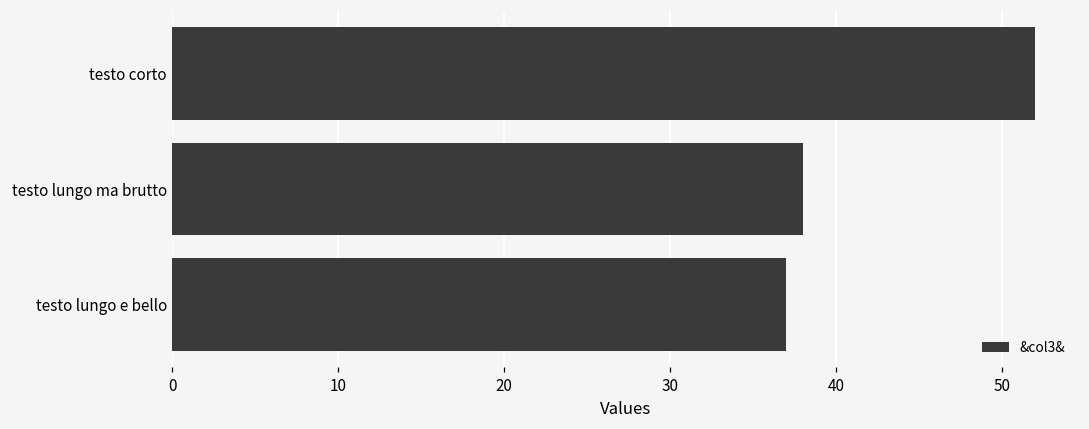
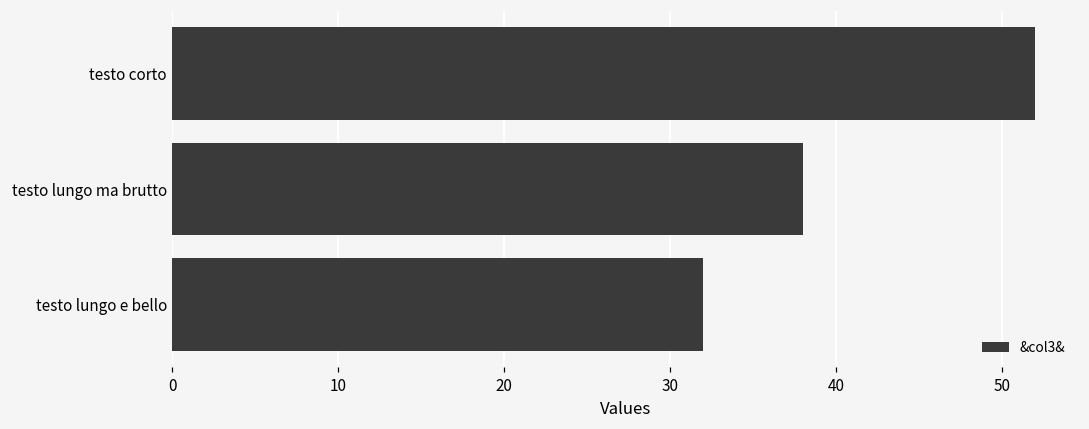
  {
    "testo corto": 52,
    "testo lungo ma brutto": 38,
-   "testo lungo e bello": 37
+   "testo lungo e bello": 32
  }
